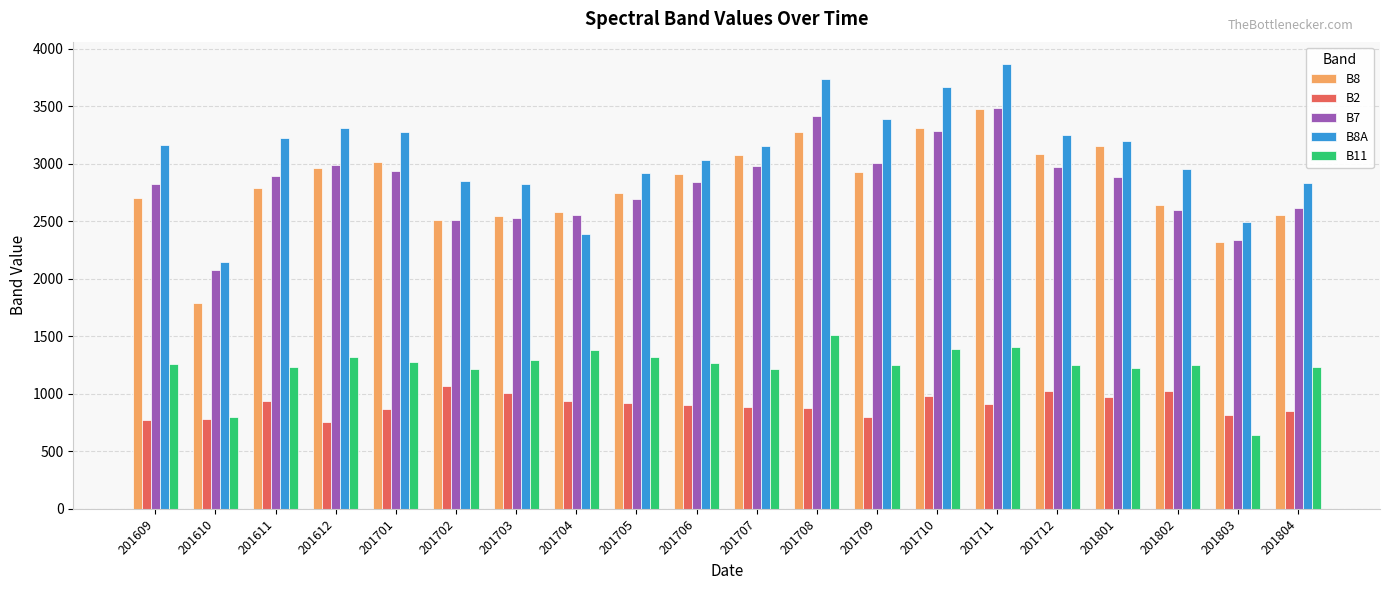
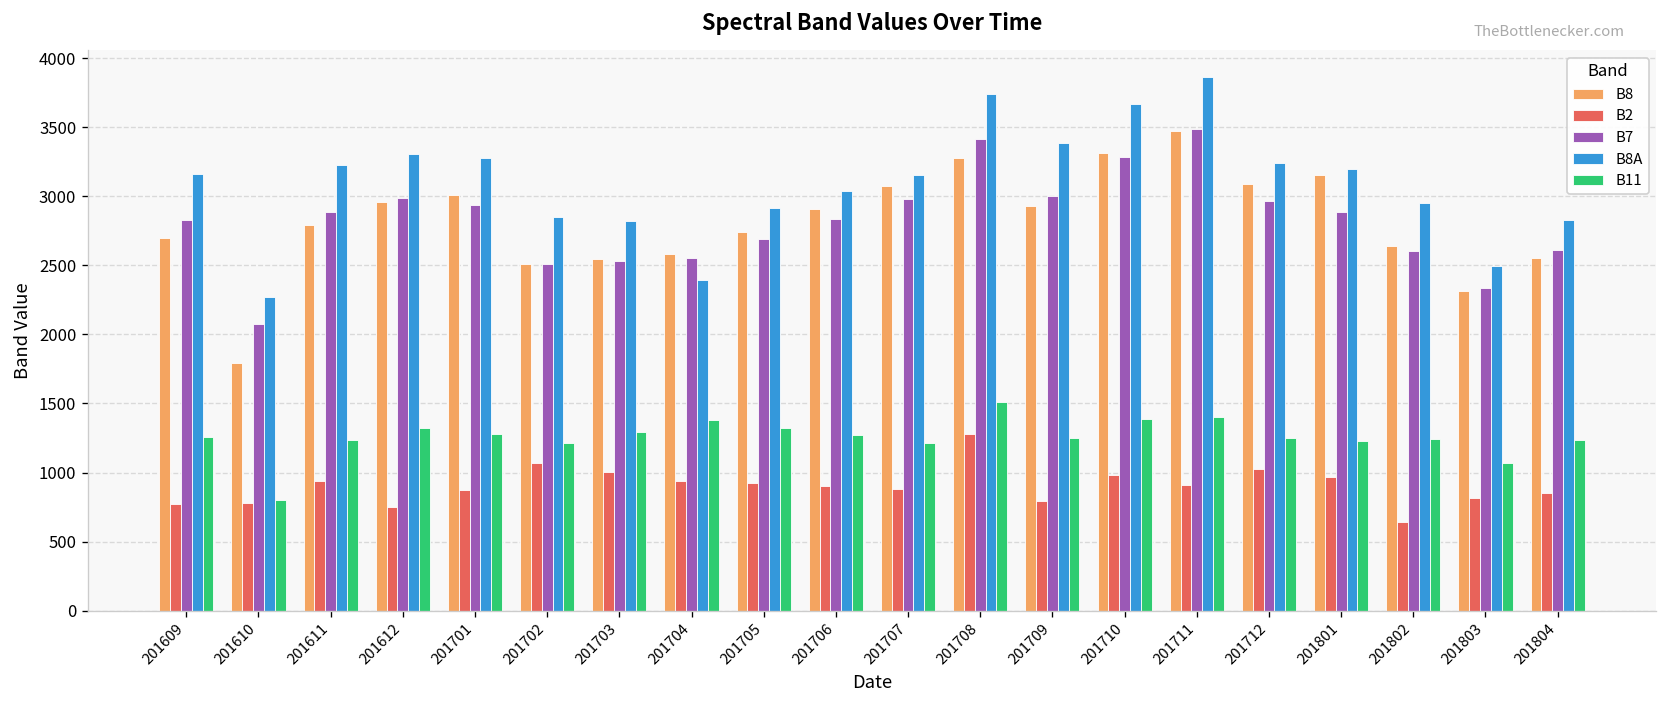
  {
    "B8": {
      "201609": 2700,
      "201610": 1790,
      "201611": 2790,
      "201612": 2960,
      "201701": 3010,
      "201702": 2510,
      "201703": 2550,
      "201704": 2580,
      "201705": 2750,
      "201706": 2910,
      "201707": 3080,
      "201708": 3280,
      "201709": 2930,
      "201710": 3310,
      "201711": 3480,
      "201712": 3090,
      "201801": 3150,
      "201802": 2640,
      "201803": 2320,
      "201804": 2560
    },
    "B2": {
      "201609": 770,
      "201610": 780,
      "201611": 940,
      "201612": 750,
      "201701": 870,
      "201702": 1070,
      "201703": 1010,
      "201704": 940,
      "201705": 920,
      "201706": 900,
      "201707": 880,
-     "201708": 880,
+     "201708": 1280,
      "201709": 800,
      "201710": 990,
      "201711": 910,
      "201712": 1020,
      "201801": 970,
-     "201802": 1030,
+     "201802": 640,
      "201803": 820,
      "201804": 850
    },
    "B7": {
      "201609": 2830,
      "201610": 2080,
      "201611": 2890,
      "201612": 2990,
      "201701": 2940,
      "201702": 2510,
      "201703": 2530,
      "201704": 2550,
      "201705": 2700,
      "201706": 2840,
      "201707": 2980,
      "201708": 3420,
      "201709": 3000,
      "201710": 3280,
      "201711": 3490,
      "201712": 2970,
      "201801": 2890,
      "201802": 2600,
      "201803": 2340,
      "201804": 2610
    },
    "B8A": {
      "201609": 3160,
-     "201610": 2150,
+     "201610": 2270,
      "201611": 3230,
      "201612": 3310,
      "201701": 3280,
      "201702": 2850,
      "201703": 2820,
      "201704": 2390,
      "201705": 2920,
      "201706": 3040,
      "201707": 3160,
      "201708": 3740,
      "201709": 3390,
      "201710": 3670,
      "201711": 3870,
      "201712": 3250,
      "201801": 3200,
      "201802": 2950,
      "201803": 2490,
      "201804": 2830
    },
    "B11": {
      "201609": 1260,
      "201610": 800,
      "201611": 1230,
      "201612": 1320,
      "201701": 1280,
      "201702": 1210,
      "201703": 1290,
      "201704": 1380,
      "201705": 1320,
      "201706": 1270,
      "201707": 1220,
      "201708": 1510,
      "201709": 1250,
      "201710": 1390,
      "201711": 1410,
      "201712": 1250,
      "201801": 1230,
      "201802": 1250,
-     "201803": 640,
+     "201803": 1070,
      "201804": 1230
    }
  }
